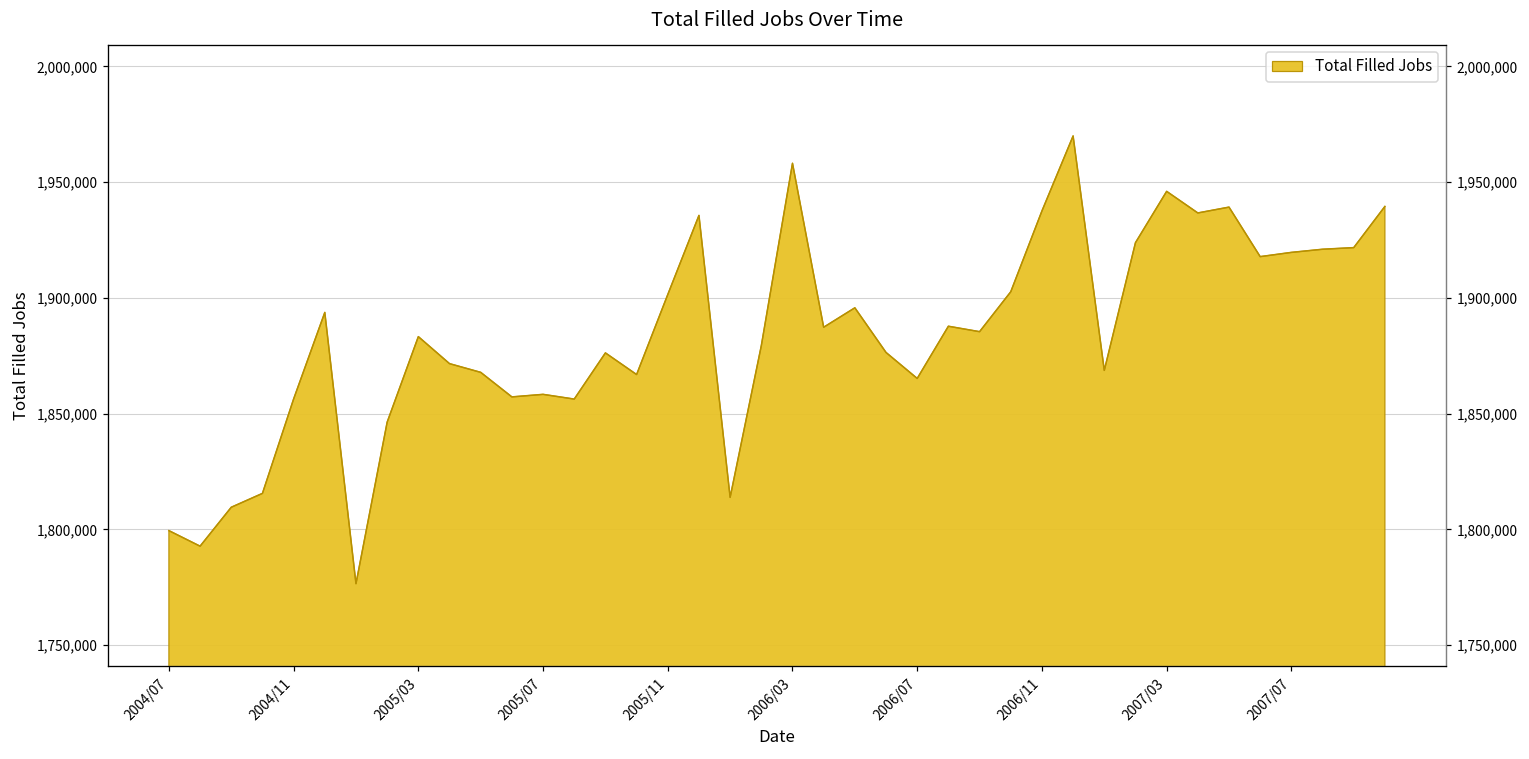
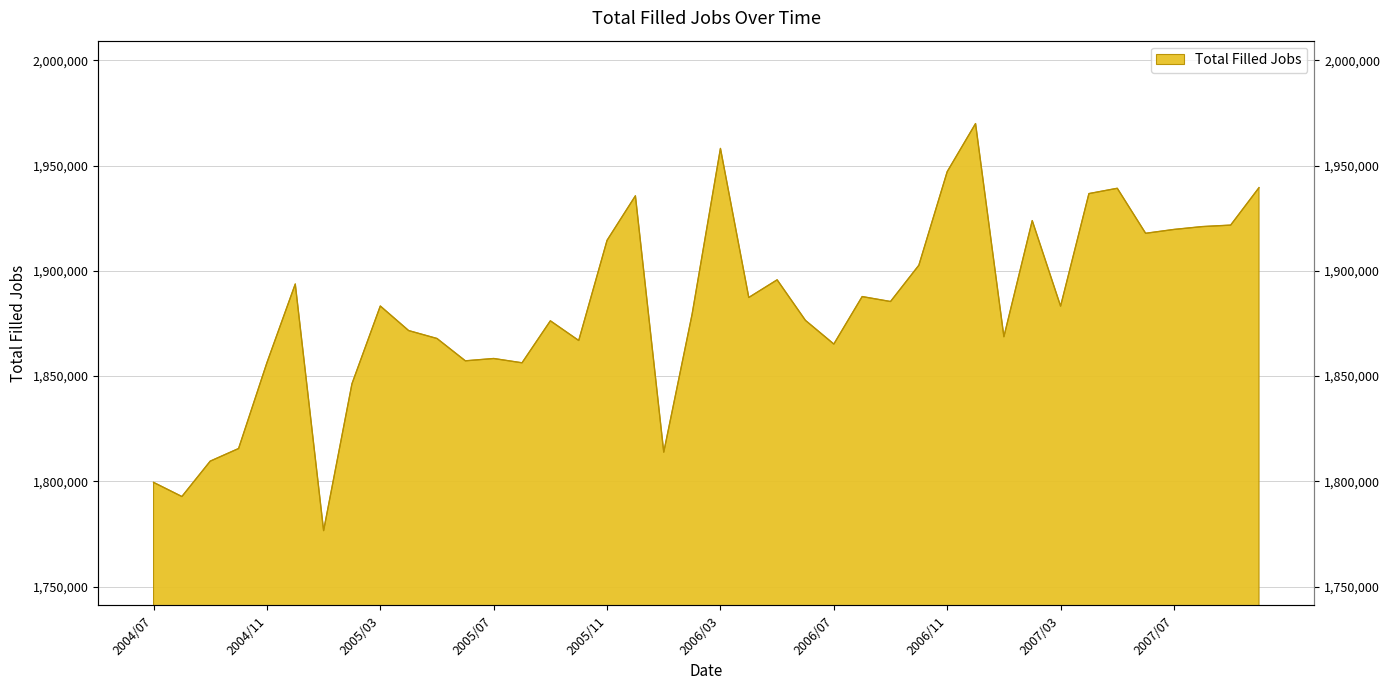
  {
    "2004/07": "1,799,000",
    "2004/11": "1,856,000",
    "2005/03": "1,883,000",
    "2005/07": "1,858,000",
-   "2005/11": "1,901,000",
+   "2005/11": "1,915,000",
    "2006/03": "1,958,000",
    "2006/07": "1,865,000",
-   "2006/11": "1,938,000",
-   "2007/03": "1,946,000",
+   "2006/11": "1,947,000",
+   "2007/03": "1,883,000",
    "2007/07": "1,920,000"
  }
